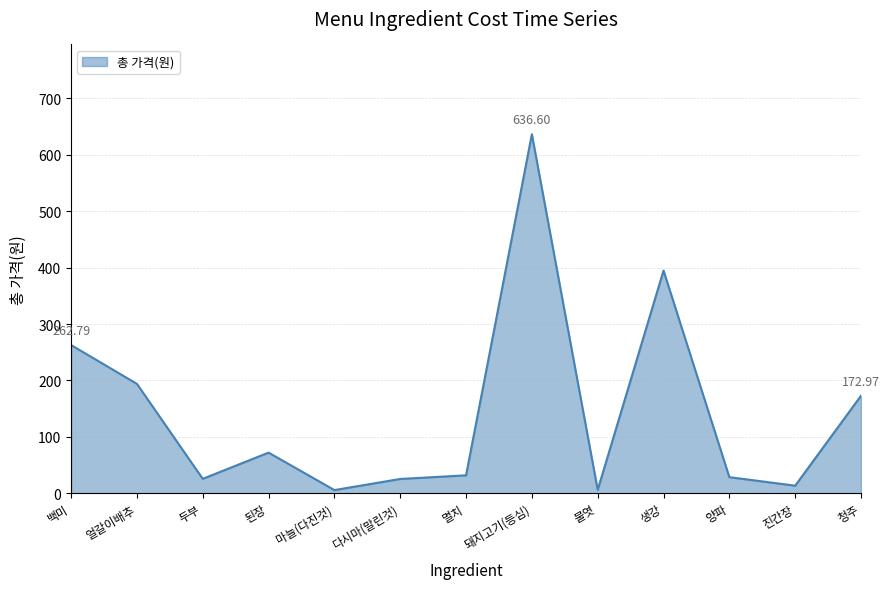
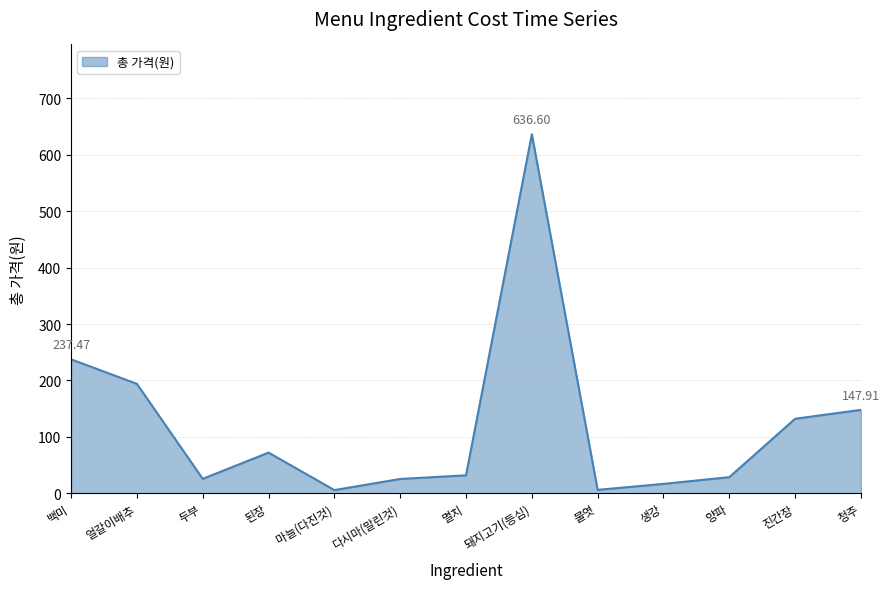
  {
-   "백미": 262.79,
+   "백미": 237.47,
    "돼지고기(등심)": 636.60,
-   "생강": 390,
-   "진간장": 10,
-   "청주": 172.97
+   "생강": 20,
+   "진간장": 130,
+   "청주": 147.91
  }
